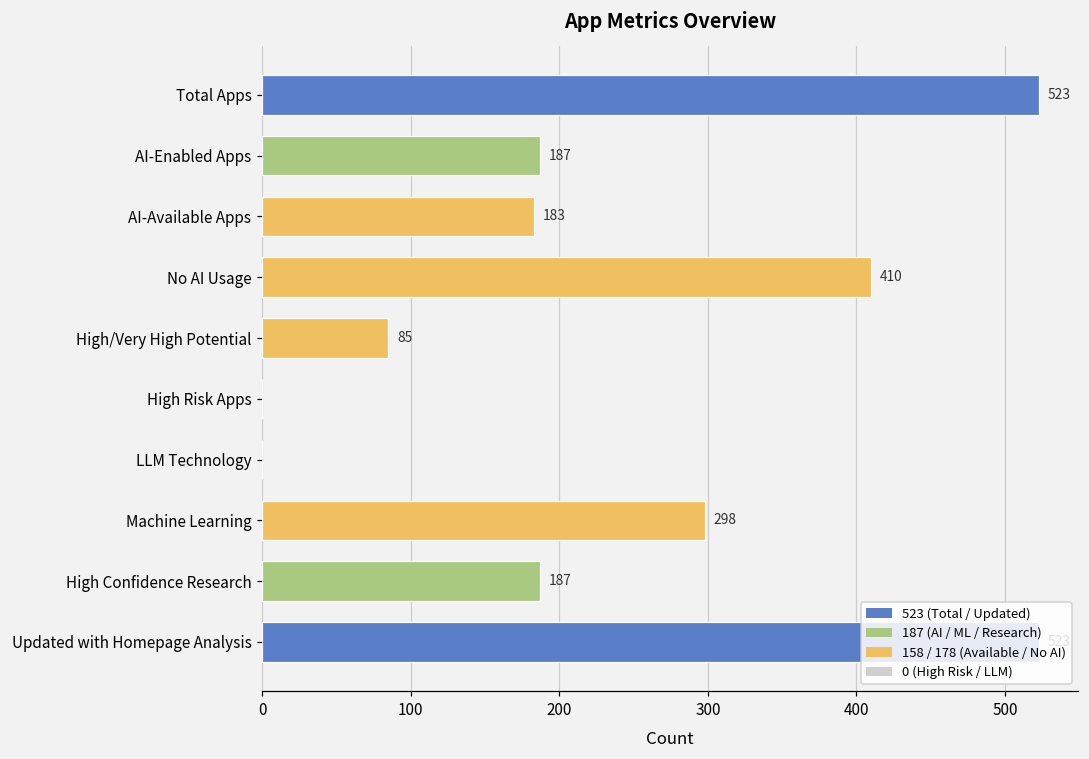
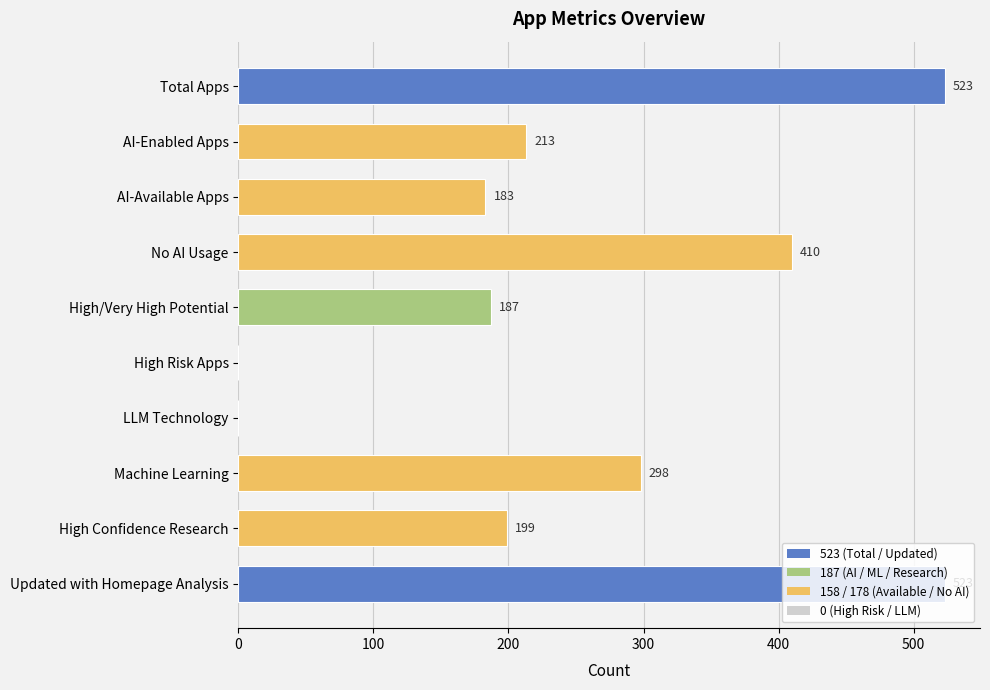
  {
    "Total Apps": 523,
-   "AI-Enabled Apps": 187,
+   "AI-Enabled Apps": 213,
    "AI-Available Apps": 183,
    "No AI Usage": 410,
-   "High/Very High Potential": 85,
+   "High/Very High Potential": 187,
    "Machine Learning": 298,
-   "High Confidence Research": 187
+   "High Confidence Research": 199
  }
